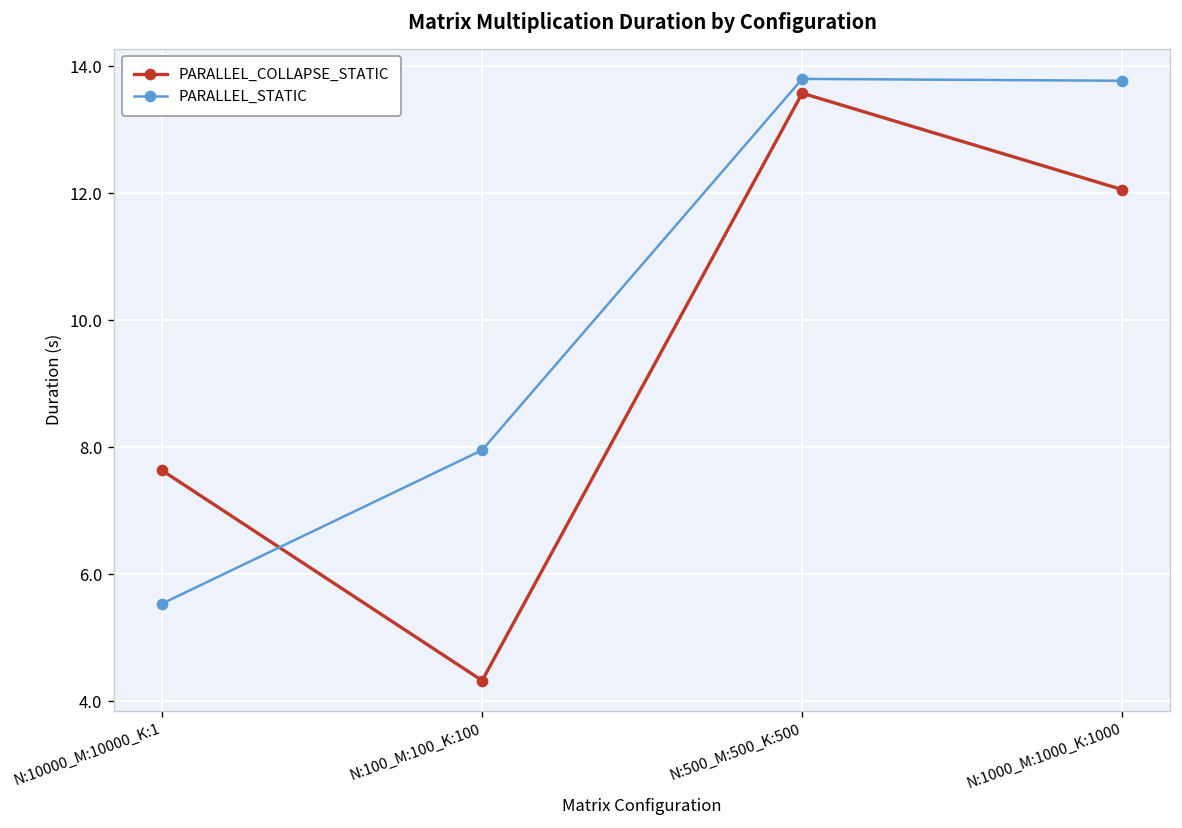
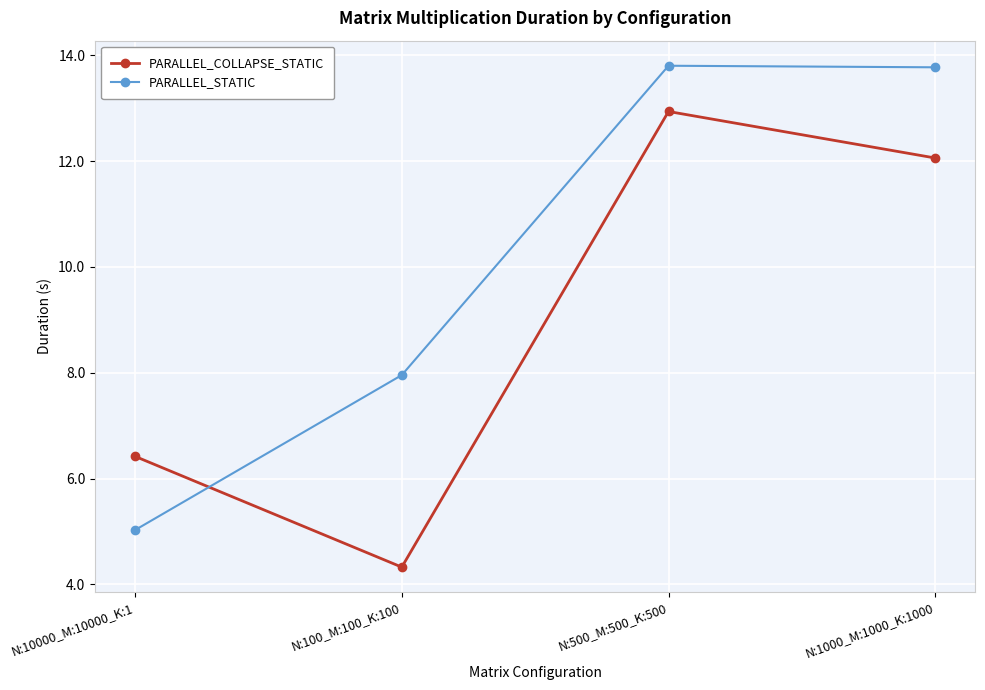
  {
    "PARALLEL_COLLAPSE_STATIC": {
-     "N:10000_M:10000_K:1": 7.6,
+     "N:10000_M:10000_K:1": 6.4,
      "N:100_M:100_K:100": 4.3,
-     "N:500_M:500_K:500": 13.6,
+     "N:500_M:500_K:500": 12.9,
      "N:1000_M:1000_K:1000": 12.1
    },
    "PARALLEL_STATIC": {
-     "N:10000_M:10000_K:1": 5.5,
+     "N:10000_M:10000_K:1": 5.0,
      "N:100_M:100_K:100": 8.0,
      "N:500_M:500_K:500": 13.8,
      "N:1000_M:1000_K:1000": 13.8
    }
  }
